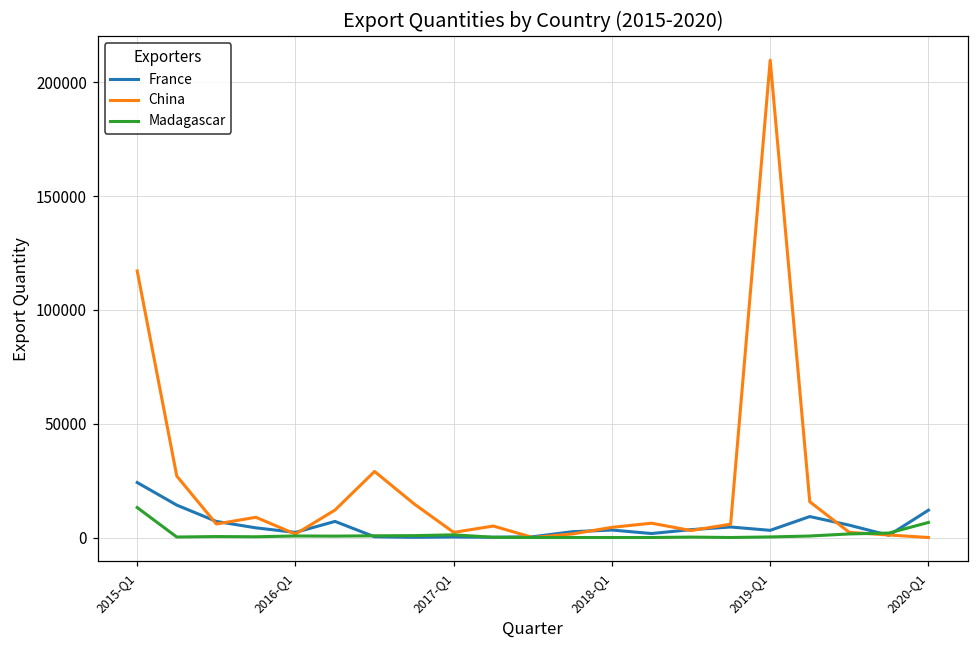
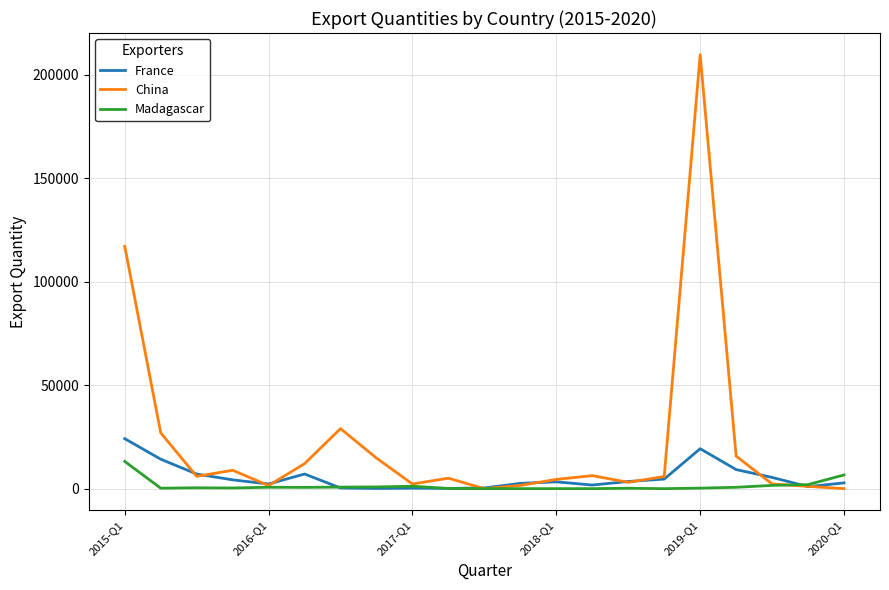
  {
    "France": {
      "2015-Q1": 24000,
-     "2019-Q1": 3000,
-     "2020-Q1": 12000
+     "2019-Q1": 19000,
+     "2020-Q1": 3000
    },
    "China": {
      "2015-Q1": 117000,
      "2019-Q1": 210000,
      "2020-Q1": 0
    },
    "Madagascar": {
      "2015-Q1": 13000,
      "2018-Q1": 0,
      "2019-Q1": 0,
      "2020-Q1": 7000
    }
  }
